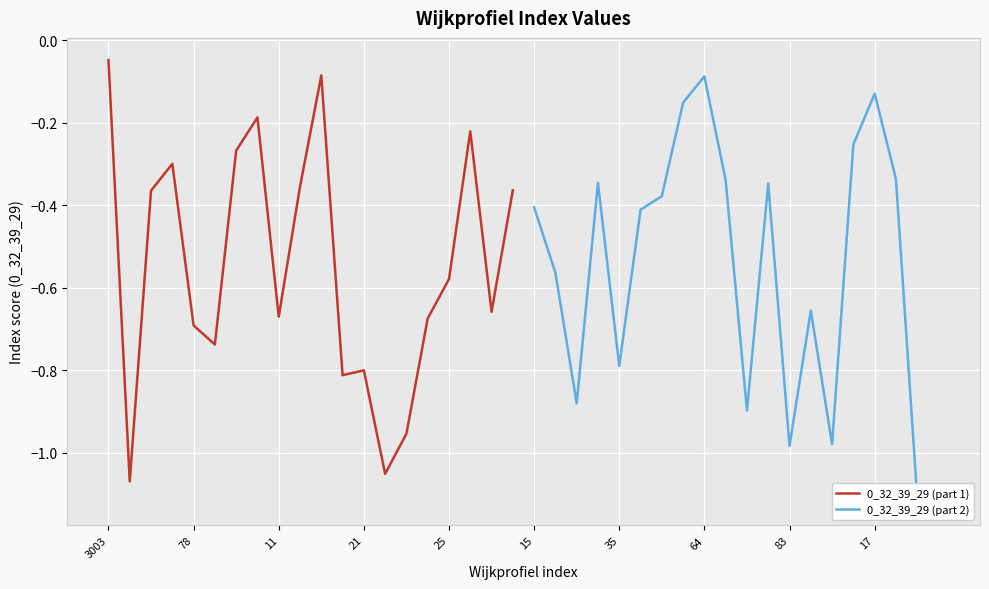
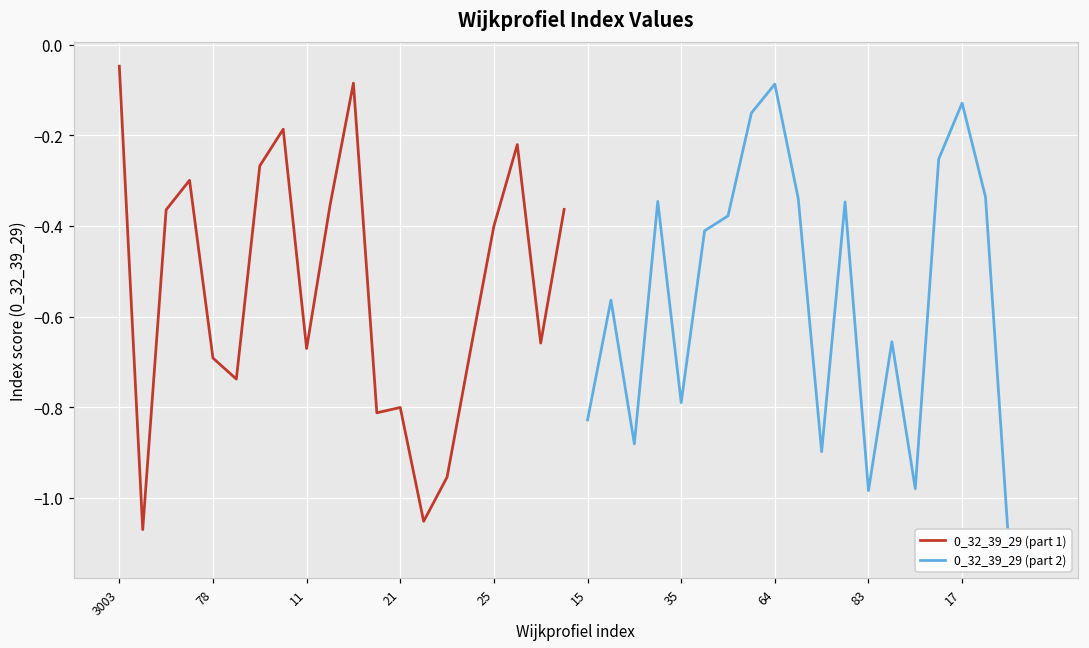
  {
    "0_32_39_29 (part 1)": {
      "3003": -0.05,
      "78": -0.69,
      "21": -0.80,
-     "25": -0.58
+     "25": -0.40
    },
    "0_32_39_29 (part 2)": {
-     "15": -0.41,
+     "15": -0.83,
      "64": -0.09,
      "83": -0.98,
      "17": -0.13
    }
  }
